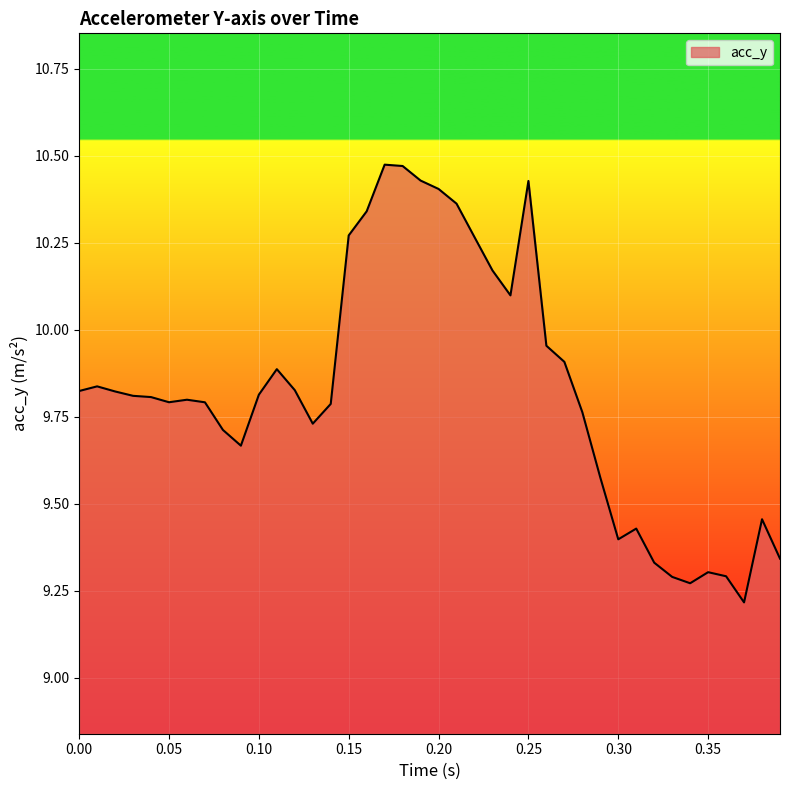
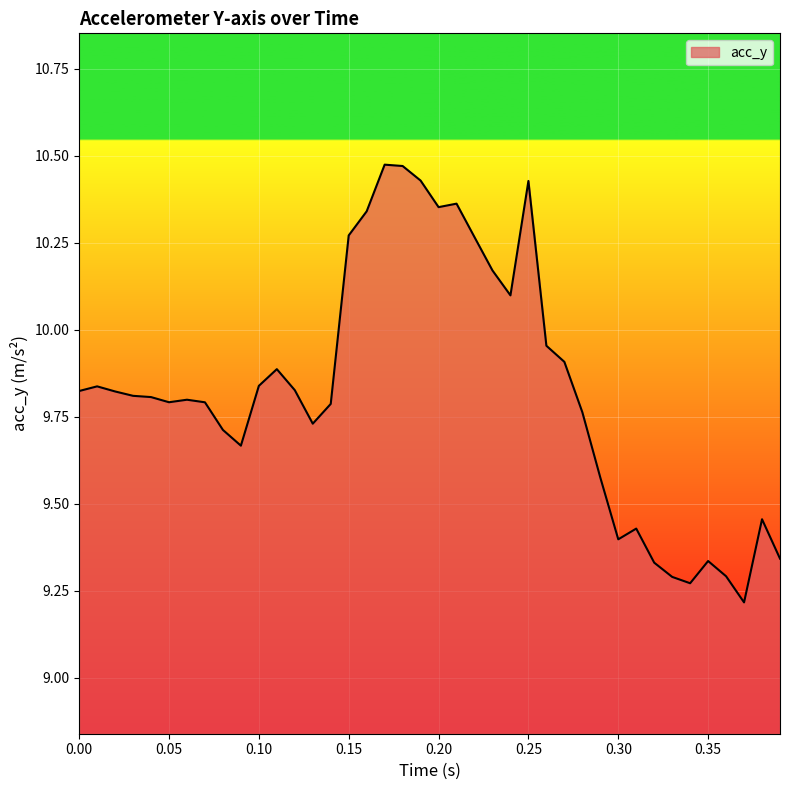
  {
    "0.00": 9.82,
    "0.05": 9.79,
-   "0.10": 9.81,
+   "0.10": 9.84,
    "0.15": 10.27,
-   "0.20": 10.40,
+   "0.20": 10.35,
    "0.25": 10.43,
    "0.30": 9.40,
-   "0.35": 9.30
+   "0.35": 9.34
  }
